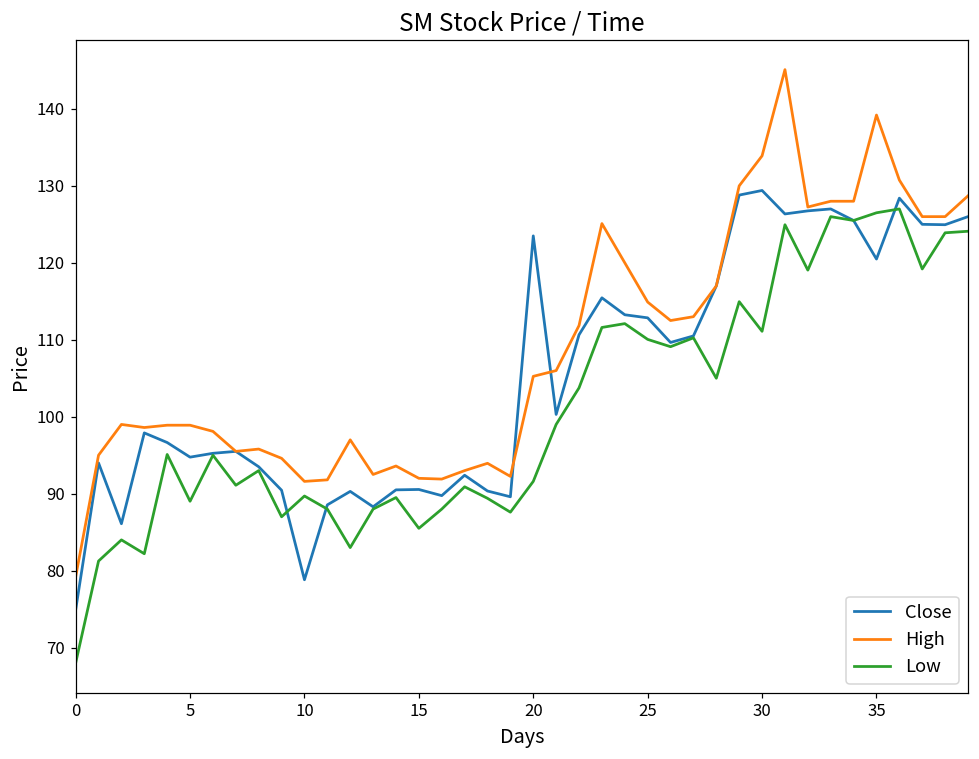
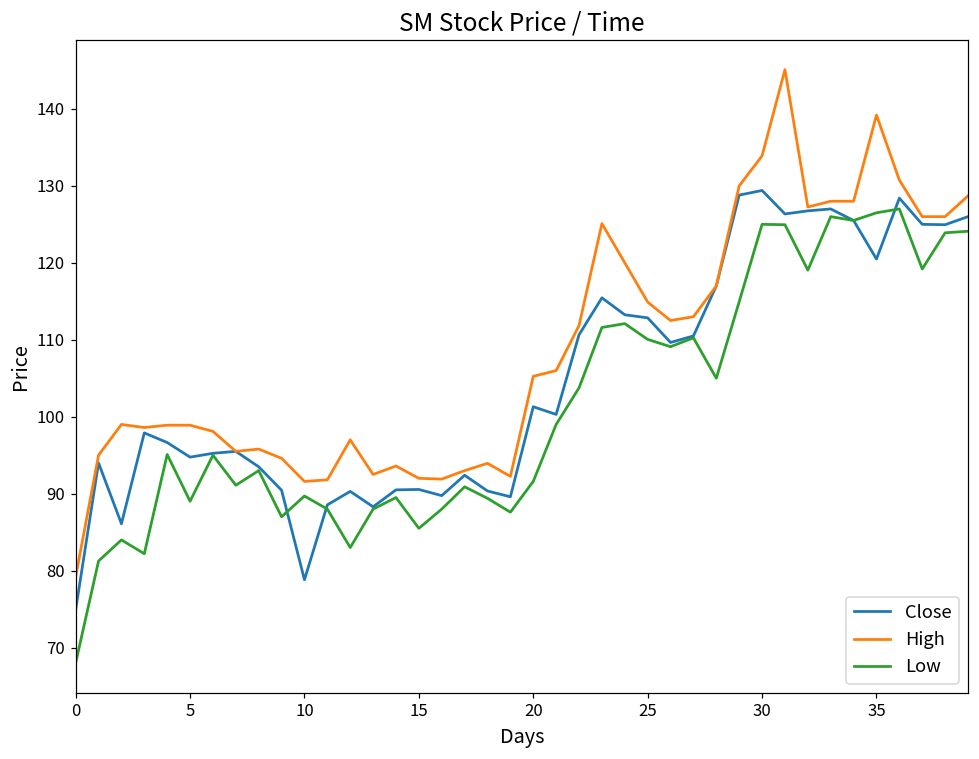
  {
    "Close": {
      "0": 75,
      "5": 95,
      "10": 79,
      "15": 91,
-     "20": 124,
+     "20": 101,
      "25": 113,
      "30": 129,
      "35": 120
    },
    "High": {
      "0": 79,
      "5": 99,
      "10": 92,
      "15": 92,
      "20": 105,
      "25": 115,
      "30": 134,
      "35": 139
    },
    "Low": {
      "0": 68,
      "5": 89,
      "10": 90,
      "15": 86,
      "20": 92,
      "25": 110,
-     "30": 111,
+     "30": 125,
      "35": 127
    }
  }
